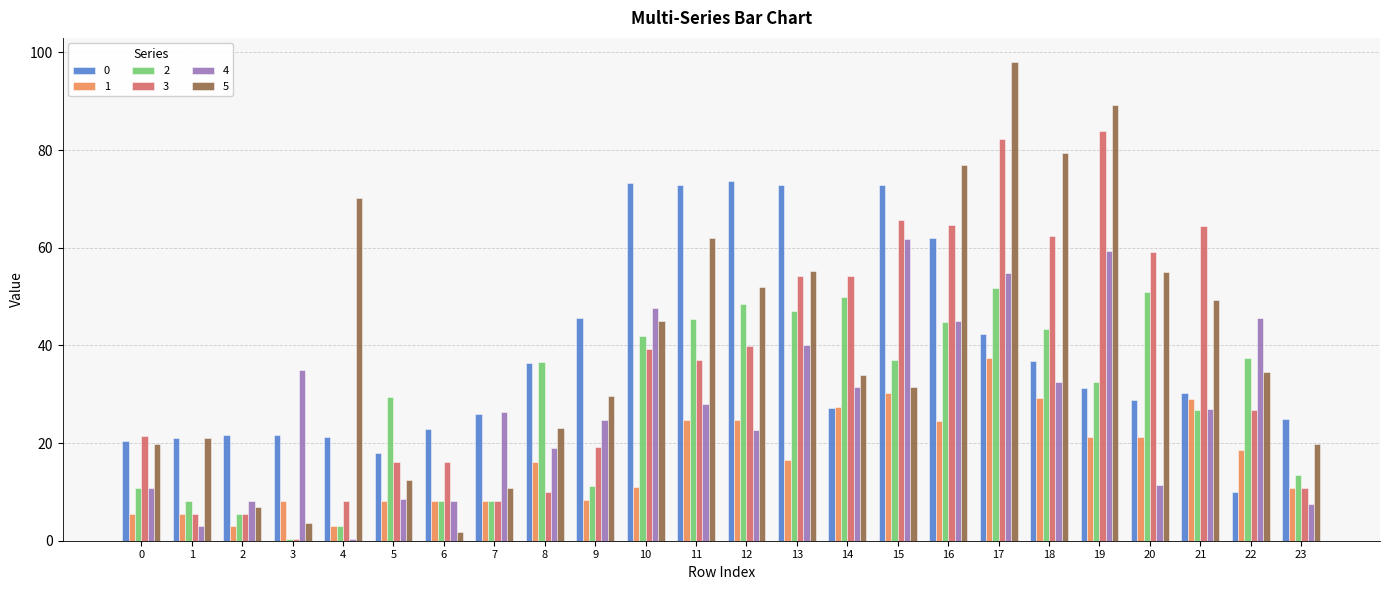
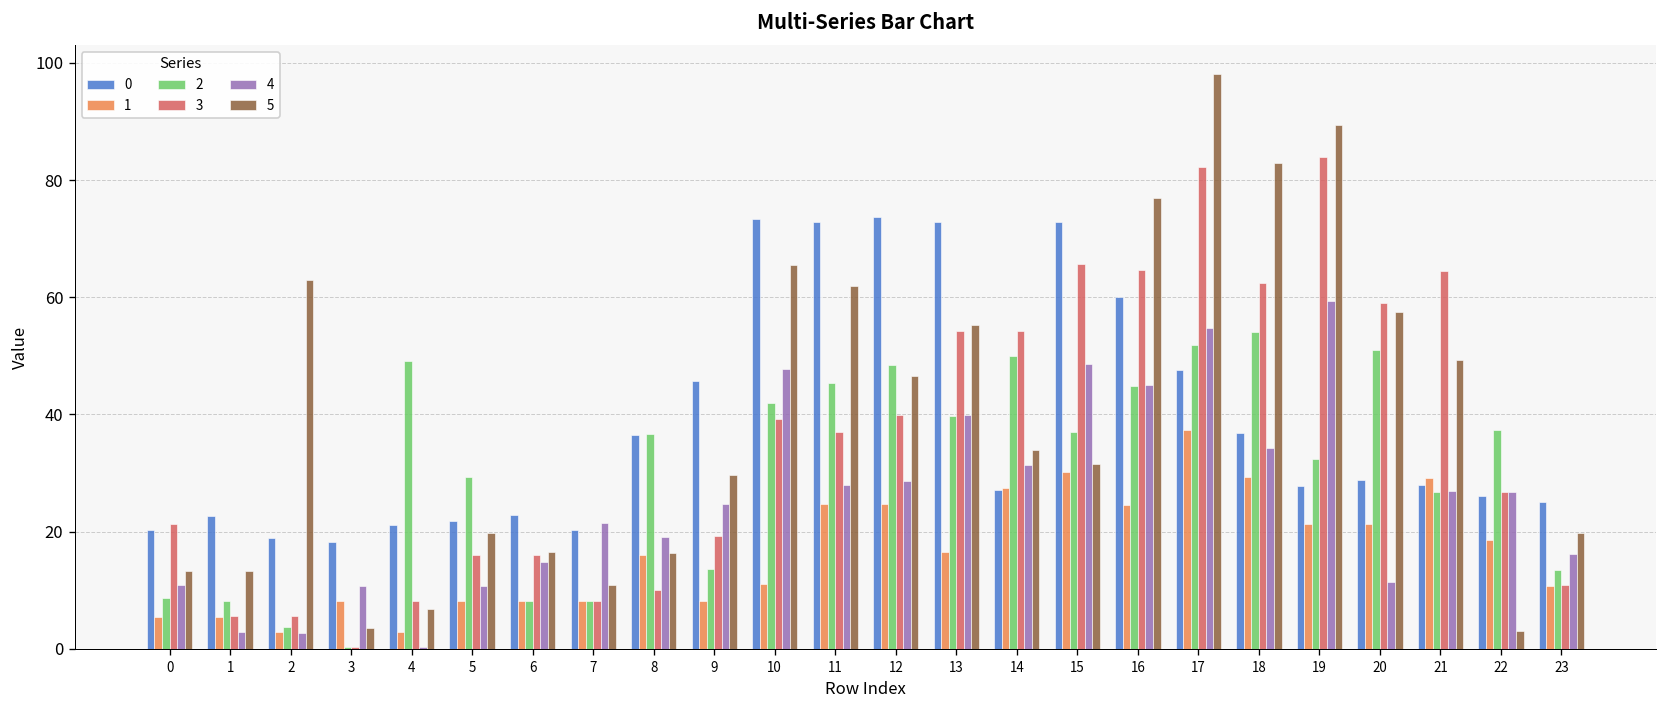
  {
    "0": {
      "0": 20,
-     "1": 21,
-     "2": 22,
-     "3": 22,
+     "1": 23,
+     "2": 19,
+     "3": 18,
      "4": 21,
-     "5": 18,
+     "5": 22,
      "6": 23,
-     "7": 26,
+     "7": 20,
      "8": 36,
      "9": 46,
      "10": 73,
      "11": 73,
      "12": 74,
      "13": 73,
      "14": 27,
      "15": 73,
-     "16": 62,
-     "17": 42,
+     "16": 60,
+     "17": 48,
      "18": 37,
-     "19": 31,
+     "19": 28,
      "20": 29,
-     "21": 30,
-     "22": 10,
+     "21": 28,
+     "22": 26,
      "23": 25
    },
    "2": {
-     "0": 11,
+     "0": 9,
      "1": 8,
-     "2": 6,
-     "4": 3,
+     "2": 4,
+     "4": 49,
      "5": 29,
      "6": 8,
      "7": 8,
      "8": 37,
-     "9": 11,
+     "9": 14,
      "10": 42,
      "11": 45,
      "12": 48,
-     "13": 47,
+     "13": 40,
      "14": 50,
      "15": 37,
      "16": 45,
      "17": 52,
-     "18": 43,
+     "18": 54,
      "19": 32,
      "20": 51,
      "21": 27,
      "22": 37,
      "23": 13
    },
    "4": {
      "0": 11,
      "1": 3,
-     "2": 8,
-     "3": 35,
-     "5": 9,
-     "6": 8,
-     "7": 26,
+     "2": 3,
+     "3": 11,
+     "5": 11,
+     "6": 15,
+     "7": 21,
      "8": 19,
      "9": 25,
      "10": 48,
      "11": 28,
-     "12": 23,
+     "12": 29,
      "13": 40,
      "14": 31,
-     "15": 62,
+     "15": 49,
      "16": 45,
      "17": 55,
-     "18": 33,
+     "18": 34,
      "19": 59,
      "20": 11,
      "21": 27,
-     "22": 46,
-     "23": 7
+     "22": 27,
+     "23": 16
    },
    "5": {
-     "0": 20,
-     "1": 21,
-     "2": 7,
+     "0": 13,
+     "1": 13,
+     "2": 63,
      "3": 4,
-     "4": 70,
-     "5": 12,
-     "6": 2,
+     "4": 7,
+     "5": 20,
+     "6": 17,
      "7": 11,
-     "8": 23,
+     "8": 16,
      "9": 30,
-     "10": 45,
+     "10": 65,
      "11": 62,
-     "12": 52,
+     "12": 47,
      "13": 55,
      "14": 34,
      "15": 32,
      "16": 77,
      "17": 98,
-     "18": 79,
+     "18": 83,
      "19": 89,
-     "20": 55,
+     "20": 58,
      "21": 49,
-     "22": 34,
+     "22": 3,
      "23": 20
    }
  }
